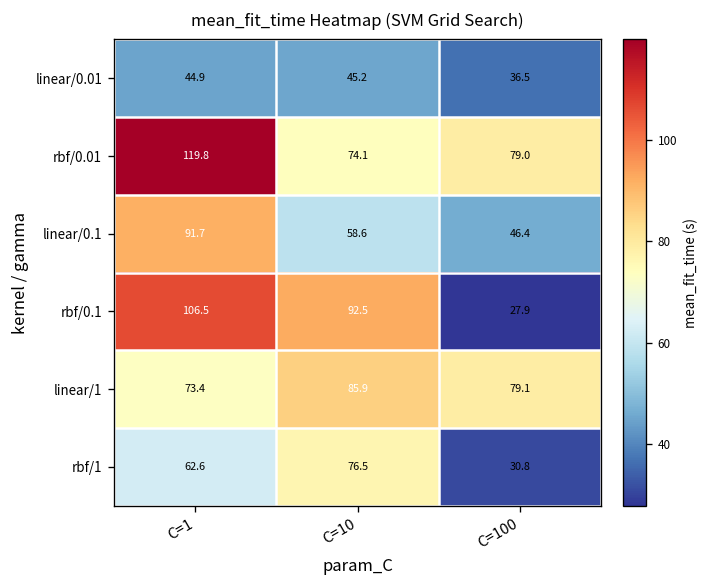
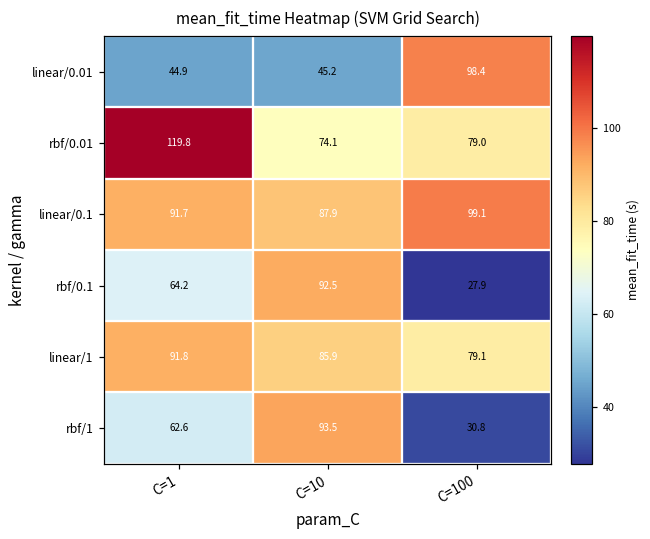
  {
    "linear/0.01": {
      "C=1": 44.9,
      "C=10": 45.2,
-     "C=100": 36.5
+     "C=100": 98.4
    },
    "rbf/0.01": {
      "C=1": 119.8,
      "C=10": 74.1,
      "C=100": 79.0
    },
    "linear/0.1": {
      "C=1": 91.7,
-     "C=10": 58.6,
-     "C=100": 46.4
+     "C=10": 87.9,
+     "C=100": 99.1
    },
    "rbf/0.1": {
-     "C=1": 106.5,
+     "C=1": 64.2,
      "C=10": 92.5,
      "C=100": 27.9
    },
    "linear/1": {
-     "C=1": 73.4,
+     "C=1": 91.8,
      "C=10": 85.9,
      "C=100": 79.1
    },
    "rbf/1": {
      "C=1": 62.6,
-     "C=10": 76.5,
+     "C=10": 93.5,
      "C=100": 30.8
    }
  }
